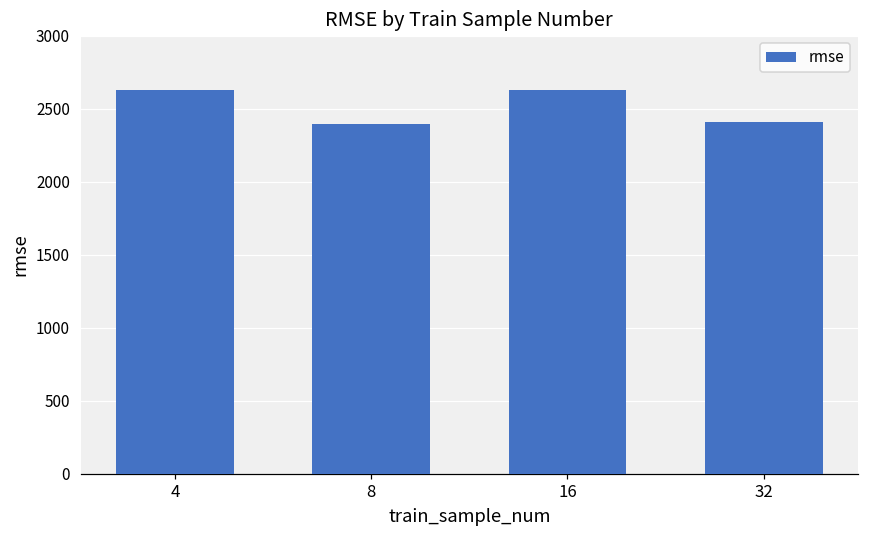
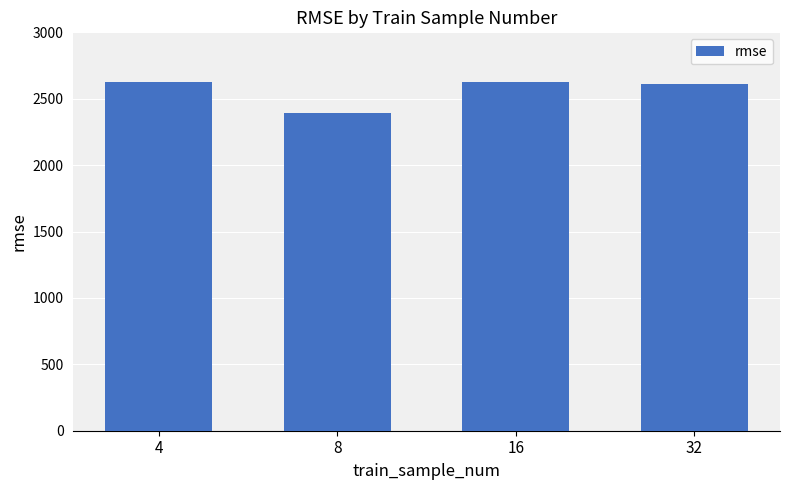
  {
    "4": 2630,
    "8": 2400,
    "16": 2630,
-   "32": 2410
+   "32": 2610
  }
